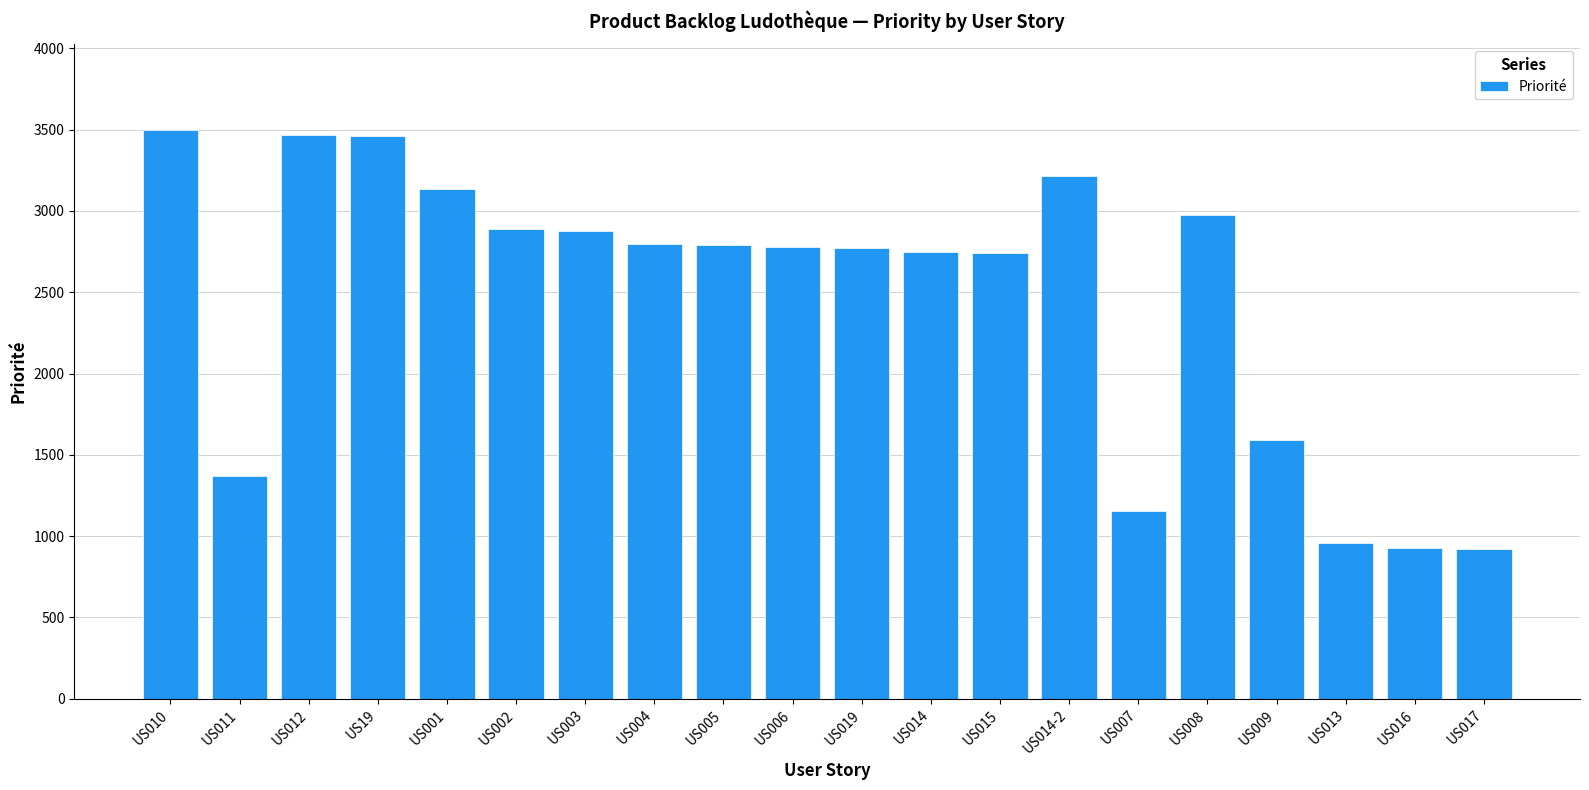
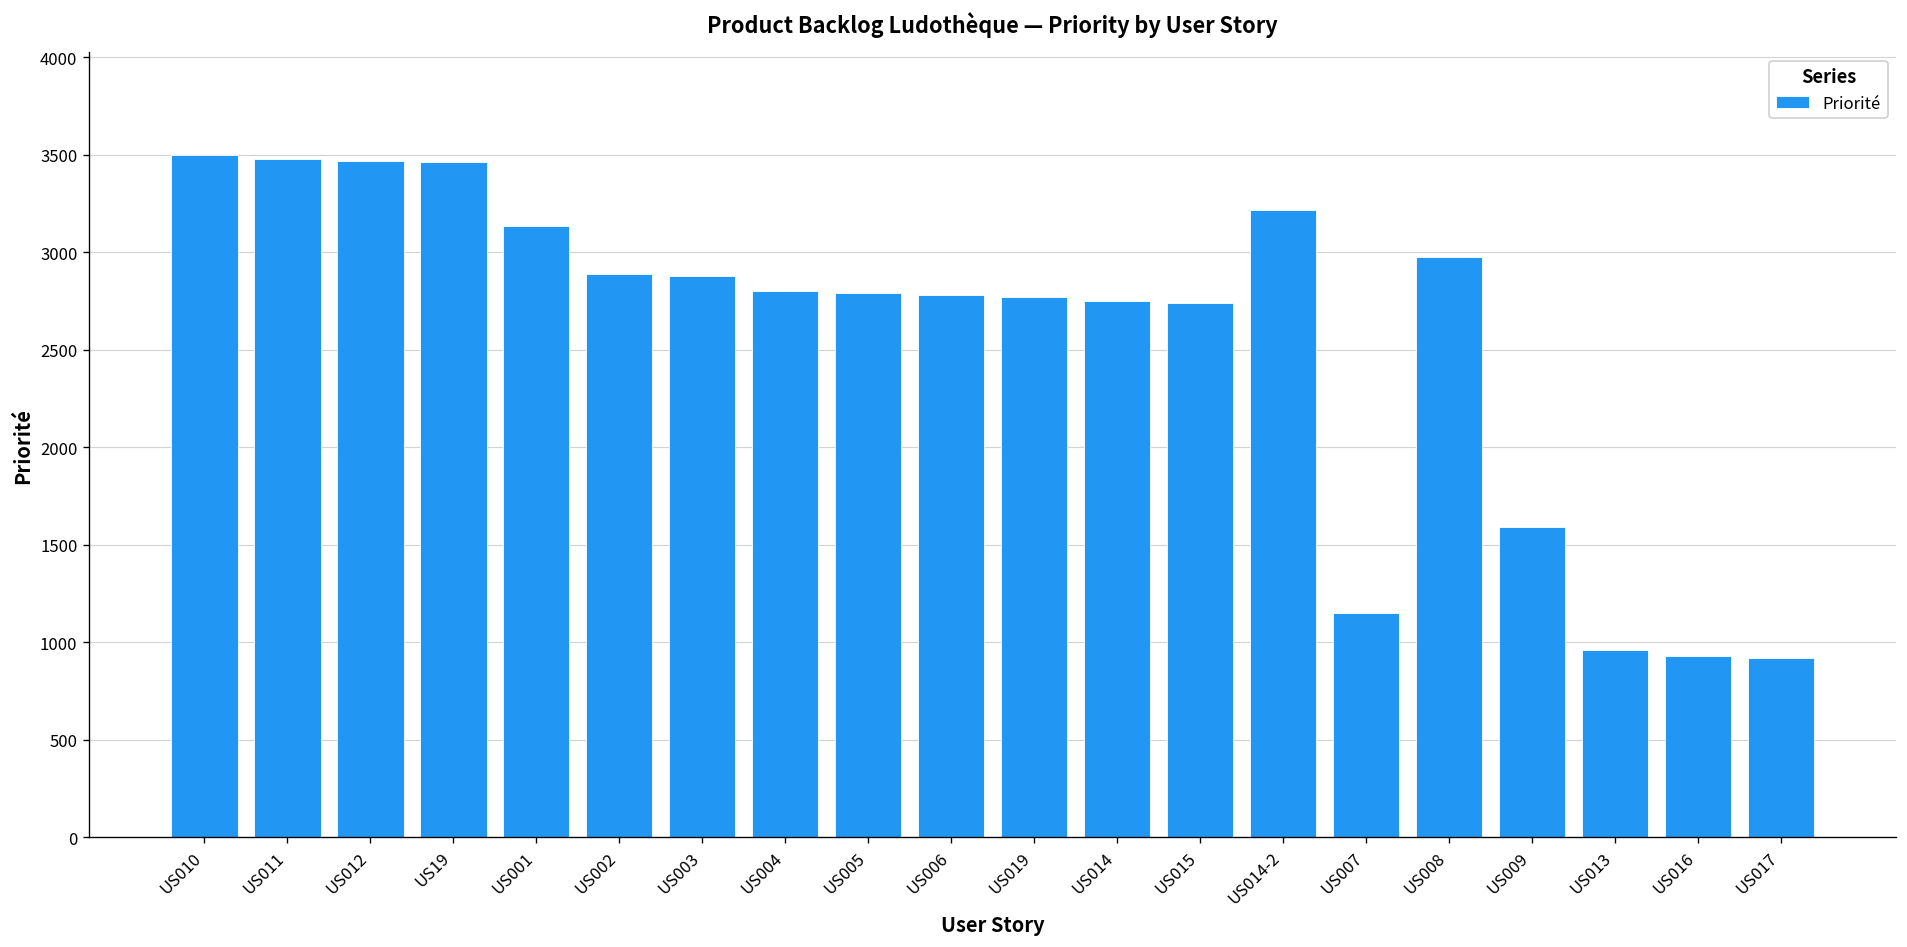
  {
    "US010": 3500,
-   "US011": 1370,
+   "US011": 3480,
    "US012": 3470,
    "US19": 3460,
    "US001": 3130,
    "US002": 2890,
    "US003": 2880,
    "US004": 2800,
    "US005": 2790,
    "US006": 2780,
    "US019": 2770,
    "US014": 2750,
    "US015": 2740,
    "US014-2": 3220,
    "US007": 1150,
    "US008": 2980,
    "US009": 1590,
    "US013": 960,
    "US016": 930,
    "US017": 920
  }
